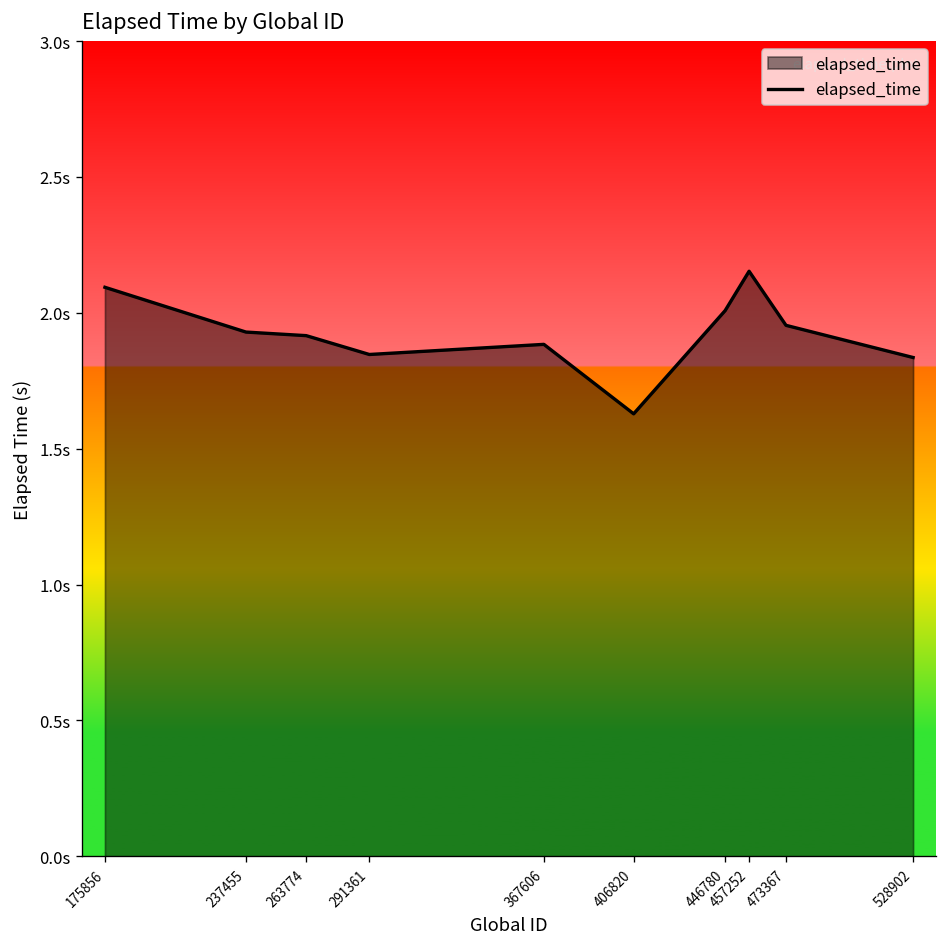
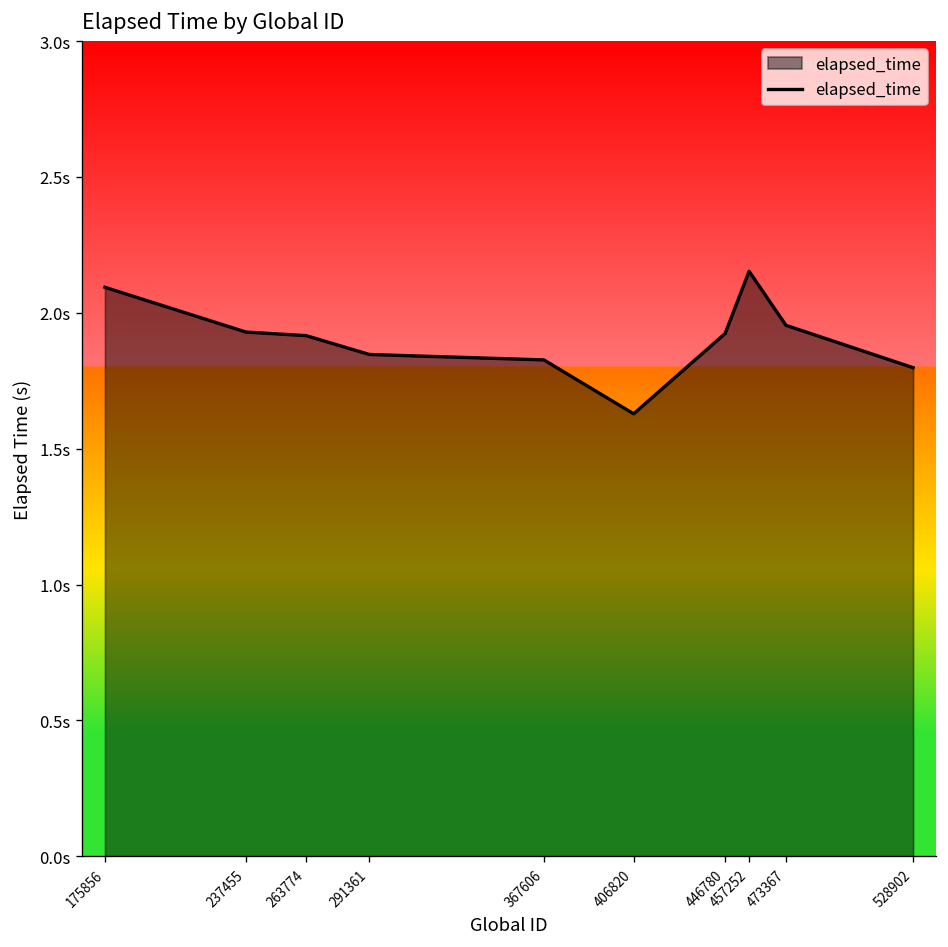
  {
    "175856": "2.09s",
    "237455": "1.93s",
    "263774": "1.92s",
    "291361": "1.85s",
-   "367606": "1.88s",
+   "367606": "1.83s",
    "406820": "1.63s",
-   "446780": "2.01s",
+   "446780": "1.92s",
    "457252": "2.15s",
    "473367": "1.95s",
-   "528902": "1.84s"
+   "528902": "1.80s"
  }
